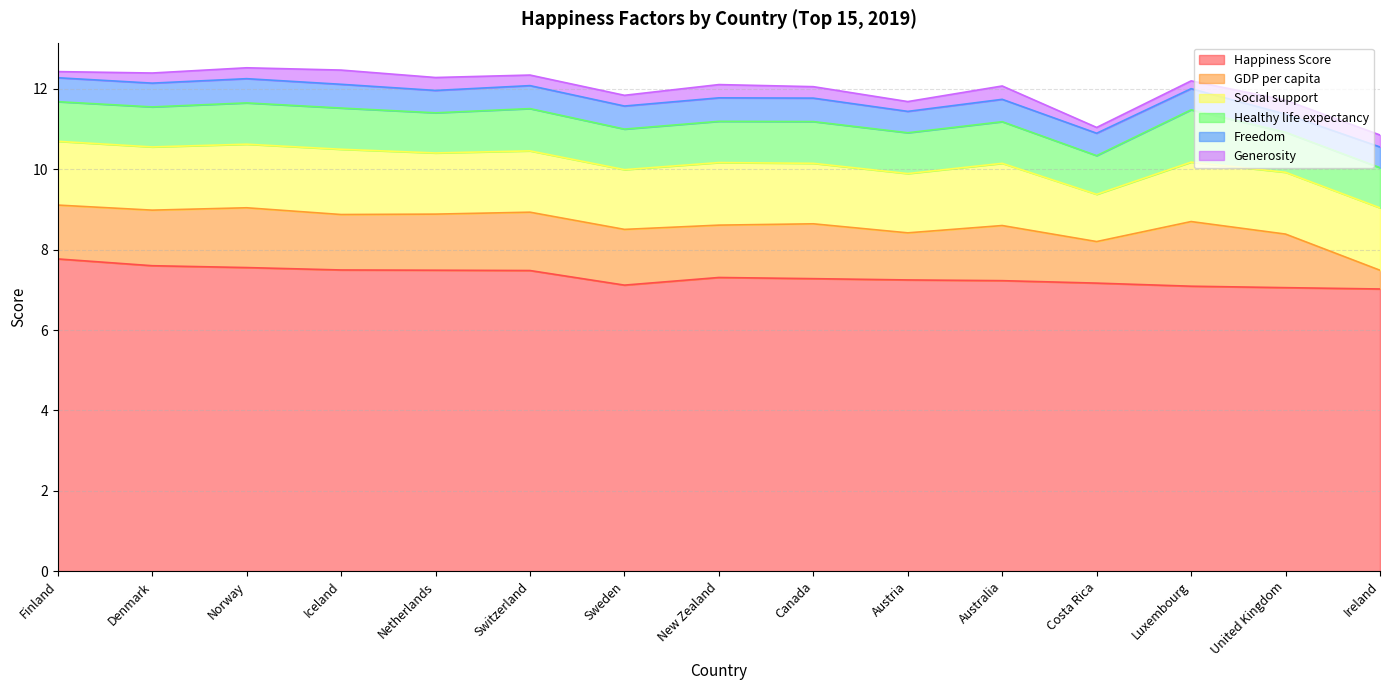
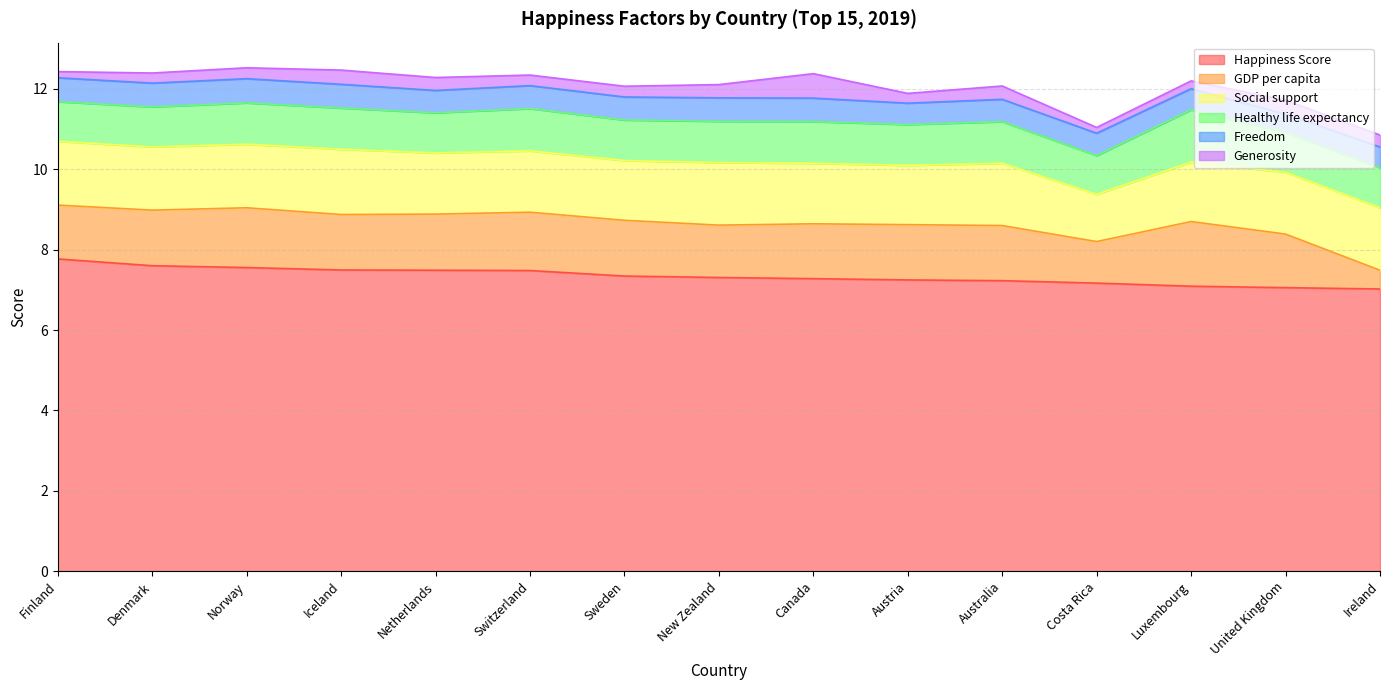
  {
    "Happiness Score": {
      "Finland": 7.8,
      "Denmark": 7.6,
      "Norway": 7.6,
      "Iceland": 7.5,
      "Netherlands": 7.5,
      "Switzerland": 7.5,
-     "Sweden": 7.1,
+     "Sweden": 7.3,
      "New Zealand": 7.3,
      "Canada": 7.3,
      "Austria": 7.2,
      "Australia": 7.2,
      "Costa Rica": 7.2,
      "Luxembourg": 7.1,
      "United Kingdom": 7.1,
      "Ireland": 7.0
    },
    "GDP per capita": {
      "Finland": 1.3,
      "Denmark": 1.4,
      "Norway": 1.5,
      "Iceland": 1.4,
      "Netherlands": 1.4,
      "Switzerland": 1.5,
      "Sweden": 1.4,
      "New Zealand": 1.3,
      "Canada": 1.4,
-     "Austria": 1.2,
+     "Austria": 1.4,
      "Australia": 1.4,
      "Costa Rica": 1.0,
      "Luxembourg": 1.6,
      "United Kingdom": 1.3,
      "Ireland": 0.5
    },
    "Social support": {
      "Finland": 1.6,
      "Denmark": 1.6,
      "Norway": 1.6,
      "Iceland": 1.6,
      "Netherlands": 1.5,
      "Switzerland": 1.5,
      "Sweden": 1.5,
      "New Zealand": 1.6,
      "Canada": 1.5,
      "Austria": 1.5,
      "Australia": 1.5,
      "Costa Rica": 1.2,
      "Luxembourg": 1.5,
      "United Kingdom": 1.5,
      "Ireland": 1.6
    },
    "Healthy life expectancy": {
      "Finland": 1.0,
      "Denmark": 1.0,
      "Norway": 1.0,
      "Iceland": 1.0,
      "Netherlands": 1.0,
      "Switzerland": 1.1,
      "Sweden": 1.0,
      "New Zealand": 1.0,
      "Canada": 1.0,
      "Austria": 1.0,
      "Australia": 1.0,
      "Costa Rica": 1.0,
      "Luxembourg": 1.3,
      "Ireland": 1.0
    },
    "Freedom": {
      "Finland": 0.6,
      "Denmark": 0.6,
      "Norway": 0.6,
      "Iceland": 0.6,
      "Netherlands": 0.6,
      "Switzerland": 0.6,
      "Sweden": 0.6,
      "New Zealand": 0.6,
      "Canada": 0.6,
      "Austria": 0.5,
      "Australia": 0.6,
      "Costa Rica": 0.6,
      "Luxembourg": 0.5,
      "Ireland": 0.5
    },
    "Generosity": {
      "Finland": 0.2,
      "Denmark": 0.3,
      "Norway": 0.3,
      "Iceland": 0.4,
      "Netherlands": 0.3,
      "Switzerland": 0.3,
      "Sweden": 0.3,
      "New Zealand": 0.3,
-     "Canada": 0.3,
+     "Canada": 0.6,
      "Austria": 0.2,
      "Australia": 0.3,
      "Costa Rica": 0.1,
      "Luxembourg": 0.2,
      "Ireland": 0.3
    }
  }
